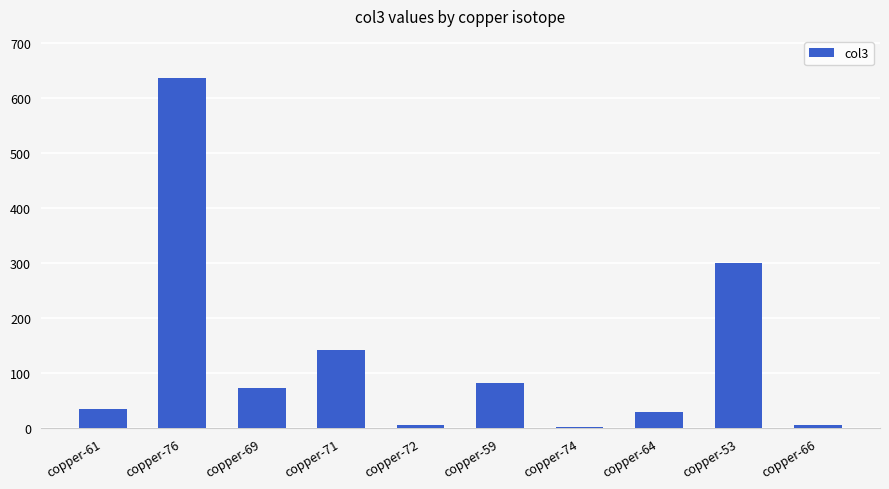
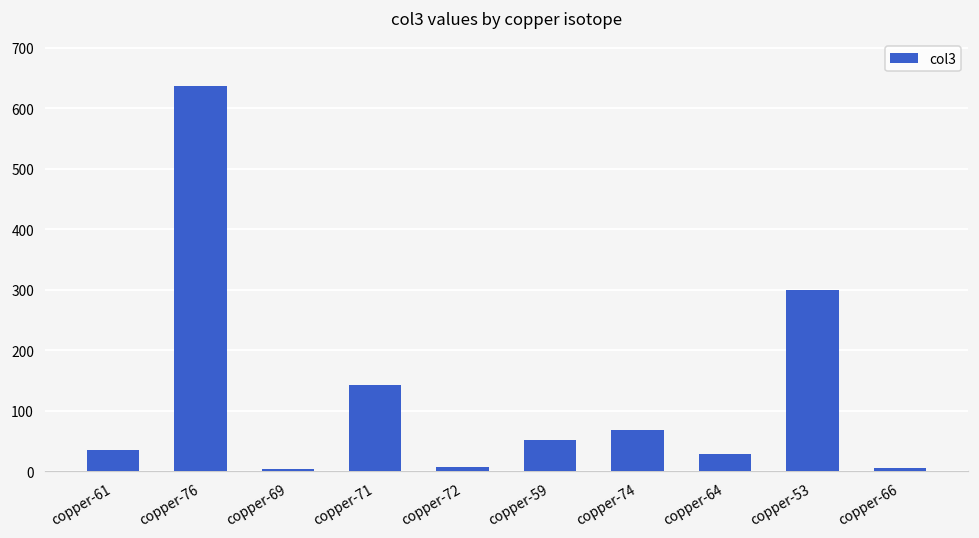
  {
    "copper-61": 40,
    "copper-76": 640,
-   "copper-69": 70,
+   "copper-69": 0,
    "copper-71": 140,
    "copper-72": 10,
-   "copper-59": 80,
-   "copper-74": 0,
+   "copper-59": 50,
+   "copper-74": 70,
    "copper-64": 30,
    "copper-53": 300,
    "copper-66": 10
  }
